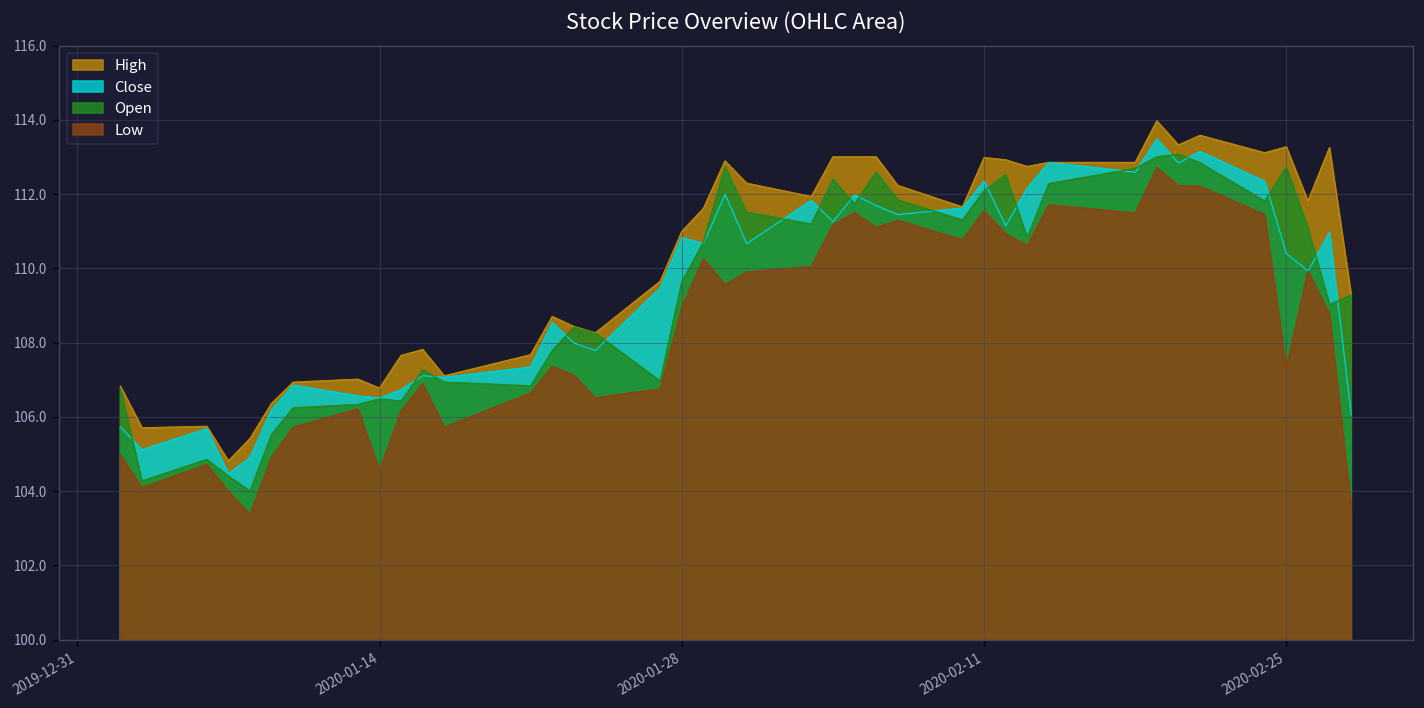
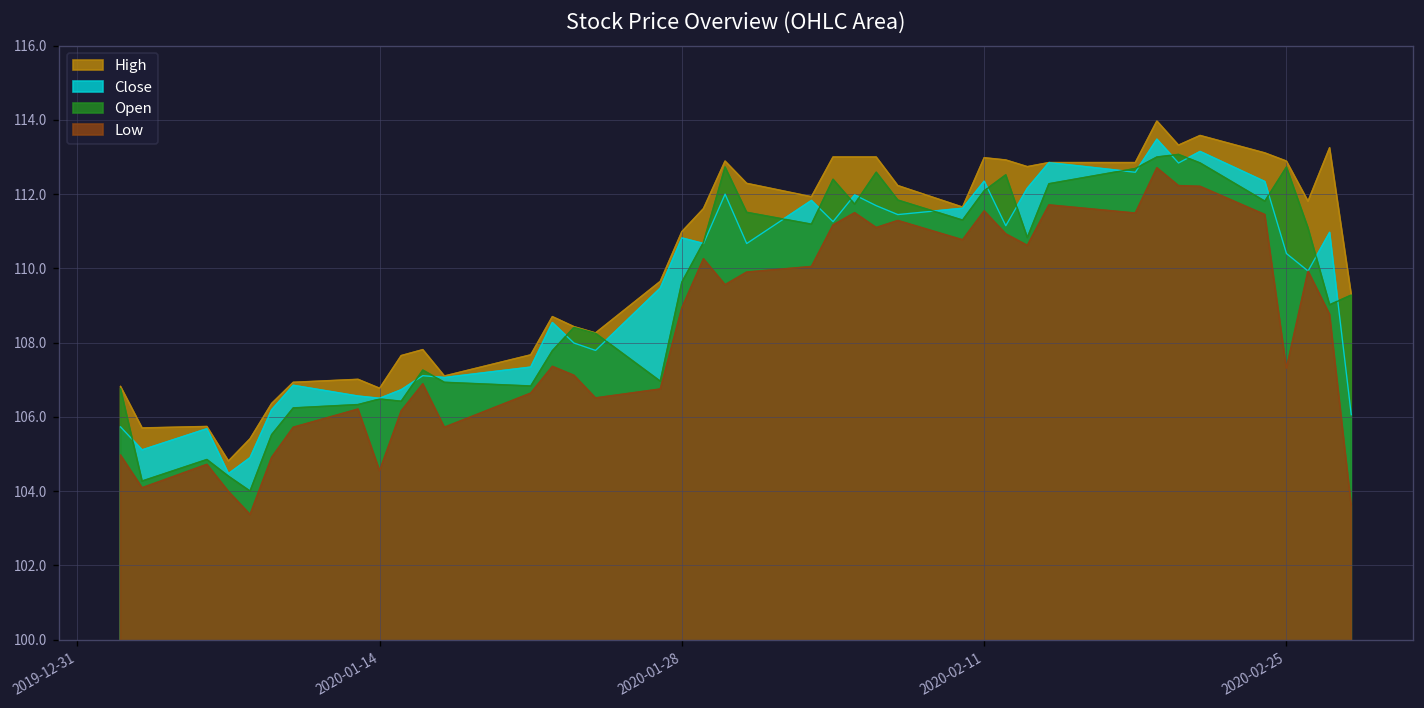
  {
    "High": {
      "2020-01-14": 106.8,
      "2020-01-28": 111.0,
      "2020-02-11": 113.0,
-     "2020-02-25": 113.3
+     "2020-02-25": 112.9
    },
    "Close": {
      "2020-01-28": 110.8,
      "2020-02-11": 112.4,
      "2020-02-25": 110.4
    },
    "Open": {
      "2020-01-28": 109.6,
      "2020-02-11": 112.1,
      "2020-02-25": 112.7
    },
    "Low": {
      "2020-01-14": 104.6,
      "2020-01-28": 108.9,
      "2020-02-11": 111.6,
      "2020-02-25": 107.3
    }
  }
